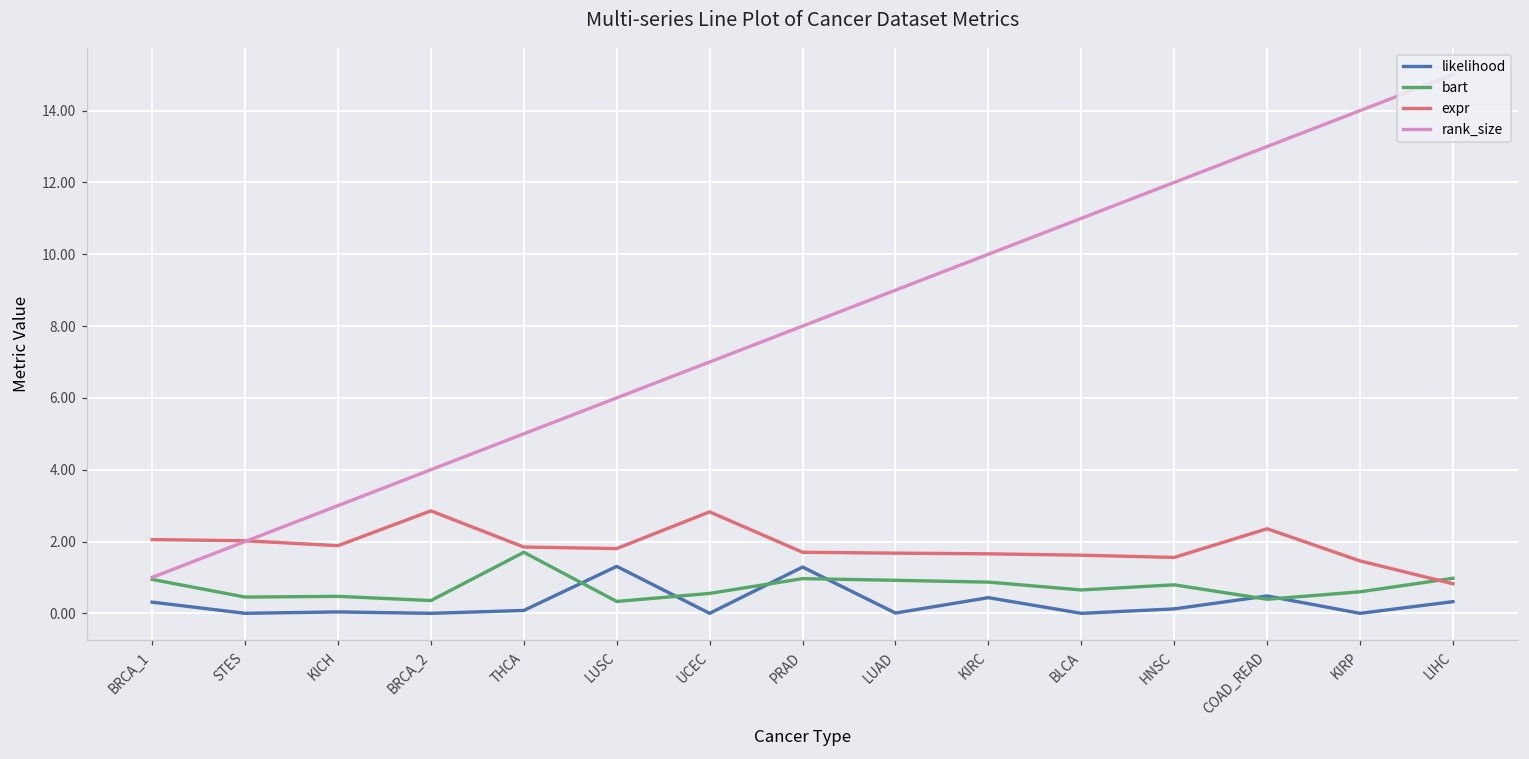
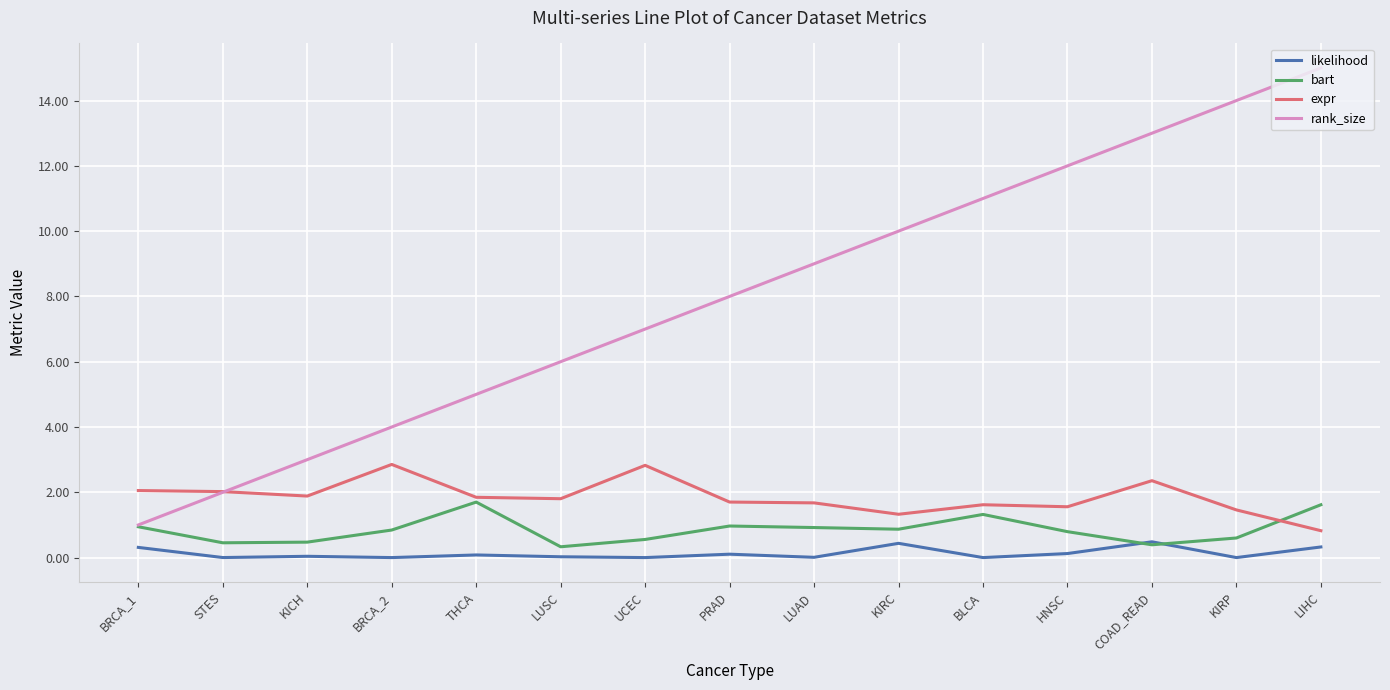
  {
    "likelihood": {
      "BRCA_1": 0.3,
      "STES": 0.0,
      "KICH": 0.0,
      "BRCA_2": 0.0,
      "THCA": 0.1,
-     "LUSC": 1.3,
+     "LUSC": 0.0,
      "UCEC": 0.0,
-     "PRAD": 1.3,
+     "PRAD": 0.1,
      "LUAD": 0.0,
      "KIRC": 0.4,
      "BLCA": 0.0,
      "HNSC": 0.1,
      "COAD_READ": 0.5,
      "KIRP": 0.0,
      "LIHC": 0.3
    },
    "bart": {
      "STES": 0.5,
      "KICH": 0.5,
-     "BRCA_2": 0.4,
+     "BRCA_2": 0.8,
      "THCA": 1.7,
      "LUSC": 0.3,
      "UCEC": 0.6,
      "PRAD": 1.0,
      "LUAD": 0.9,
      "KIRC": 0.9,
-     "BLCA": 0.7,
+     "BLCA": 1.3,
      "HNSC": 0.8,
      "COAD_READ": 0.4,
      "KIRP": 0.6,
-     "LIHC": 1.0
+     "LIHC": 1.6
    },
    "expr": {
      "BRCA_1": 2.1,
      "KICH": 1.9,
      "BRCA_2": 2.9,
      "THCA": 1.8,
      "LUSC": 1.8,
      "UCEC": 2.8,
      "PRAD": 1.7,
      "LUAD": 1.7,
-     "KIRC": 1.7,
+     "KIRC": 1.3,
      "BLCA": 1.6,
      "HNSC": 1.6,
      "COAD_READ": 2.4,
      "KIRP": 1.5,
      "LIHC": 0.8
    },
    "rank_size": {
      "KICH": 3.0,
      "BRCA_2": 4.0,
      "THCA": 5.0,
      "LUSC": 6.0,
      "UCEC": 7.0,
      "PRAD": 8.0,
      "LUAD": 9.0,
      "KIRC": 10.0,
      "BLCA": 11.0,
      "HNSC": 12.0,
      "COAD_READ": 13.0,
      "KIRP": 14.0
    }
  }
